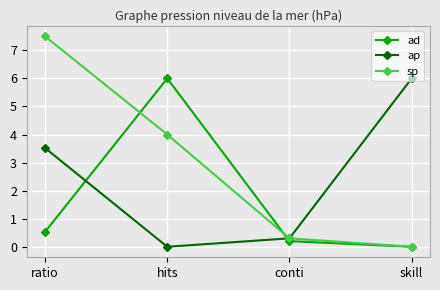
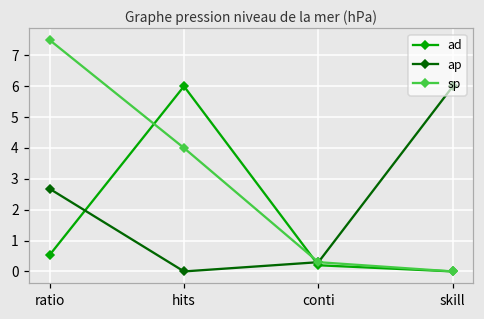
  {
    "ad": {
      "ratio": 0.5,
      "hits": 6.0,
      "conti": 0.2
    },
    "ap": {
-     "ratio": 3.5,
+     "ratio": 2.7,
      "hits": 0.0
    },
    "sp": {
      "ratio": 7.5,
      "hits": 4.0
    }
  }
